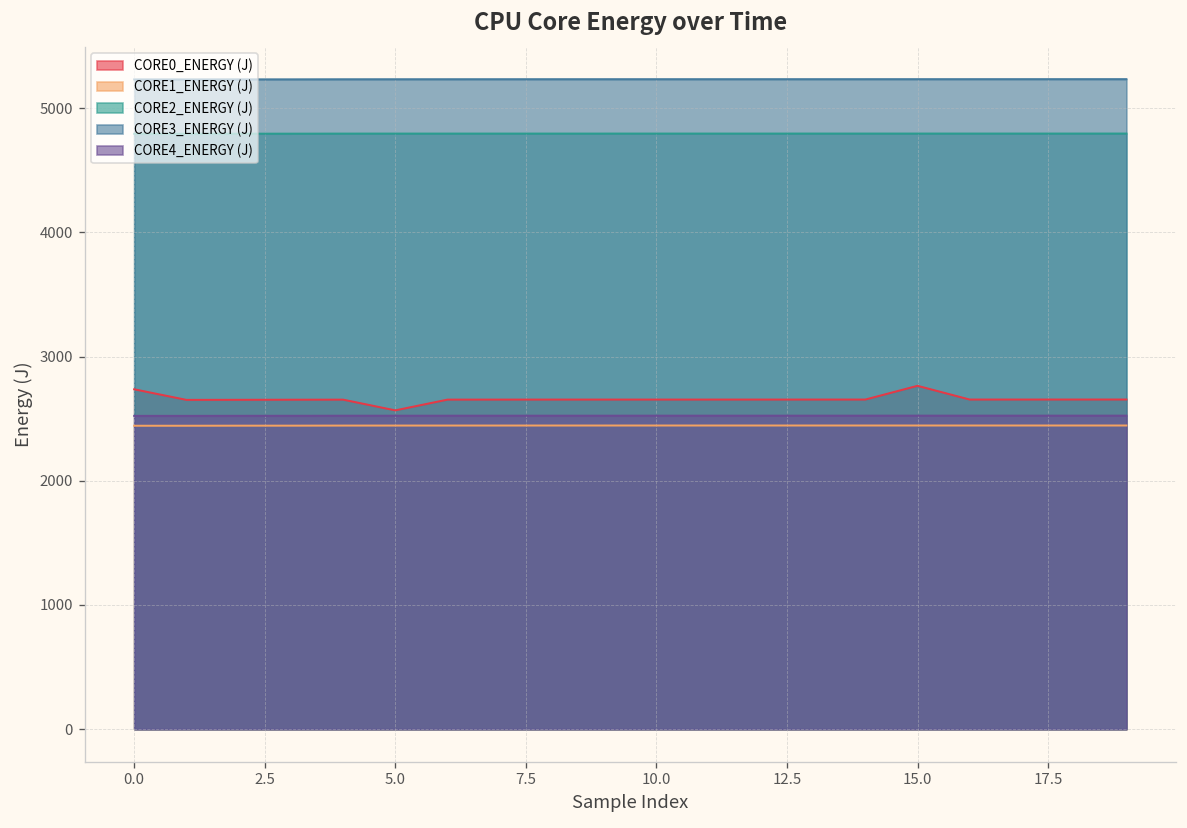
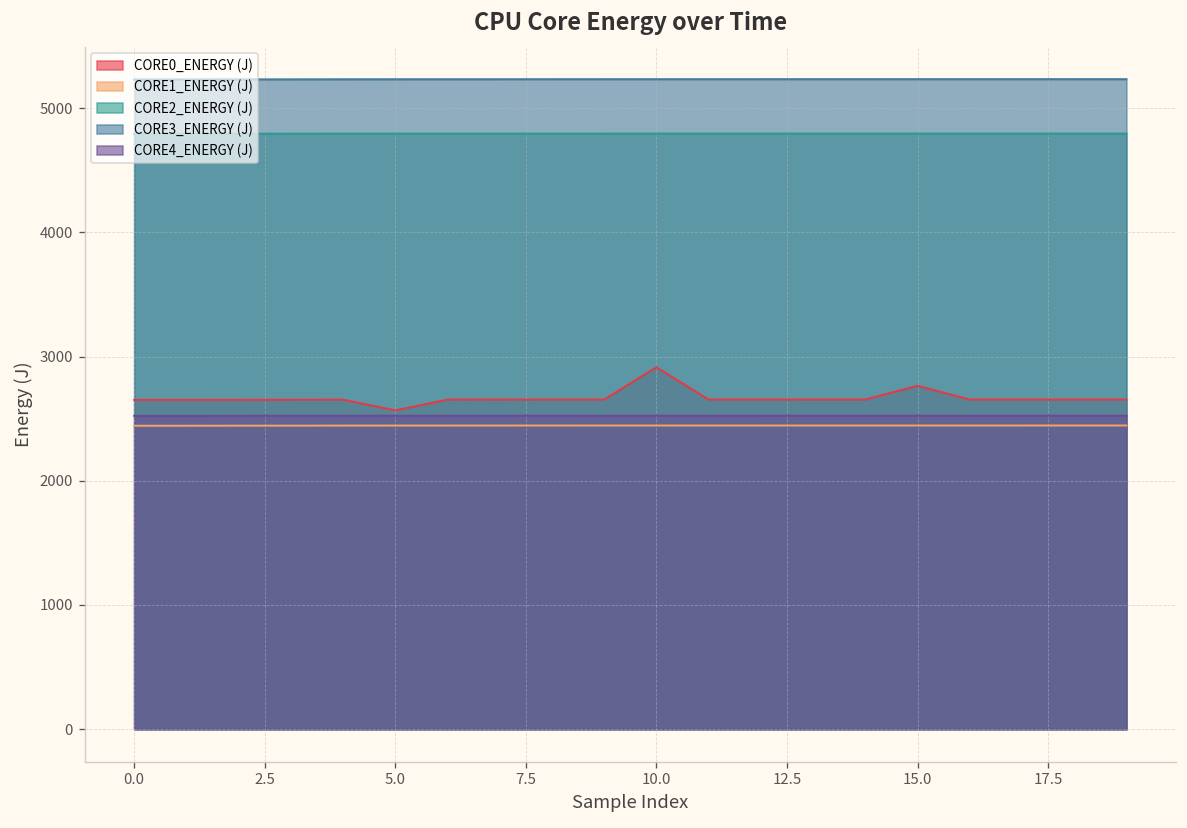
  {
    "CORE0_ENERGY (J)": {
-     "0.0": 2740,
+     "0.0": 2650,
      "5.0": 2570,
-     "10.0": 2650,
+     "10.0": 2910,
      "15.0": 2760
    },
    "CORE1_ENERGY (J)": {
      "0.0": 2440,
      "5.0": 2440,
      "10.0": 2440,
      "15.0": 2440
    }
  }
